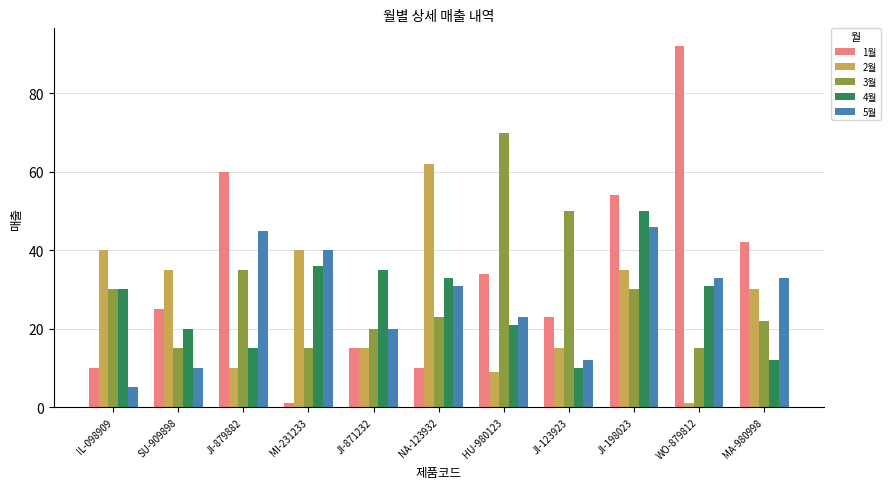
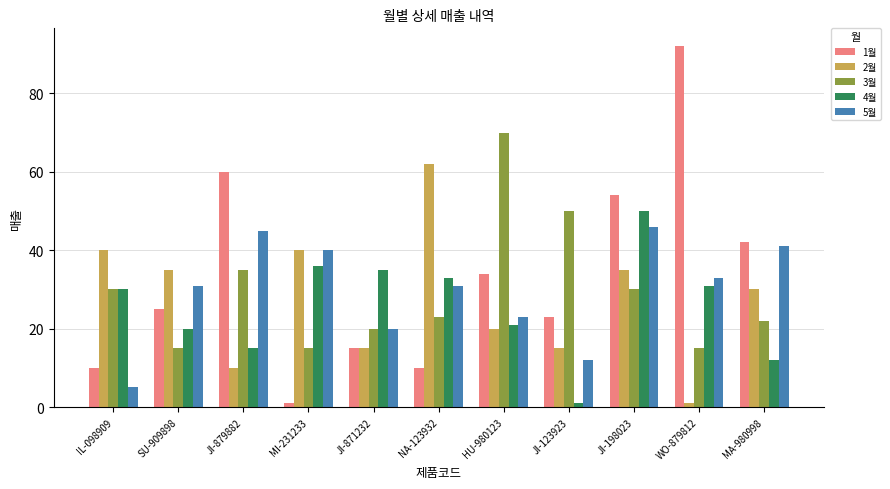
  {
    "1월": {
      "IL-098909": 10,
      "SU-909898": 25,
      "JI-879882": 60,
      "MI-231233": 1,
      "JI-871232": 15,
      "NA-123932": 10,
      "HU-980123": 34,
      "JI-123923": 23,
      "JI-198023": 54,
      "WO-879812": 92,
      "MA-980998": 42
    },
    "2월": {
      "IL-098909": 40,
      "SU-909898": 35,
      "JI-879882": 10,
      "MI-231233": 40,
      "JI-871232": 15,
      "NA-123932": 62,
-     "HU-980123": 9,
+     "HU-980123": 20,
      "JI-123923": 15,
      "JI-198023": 35,
      "WO-879812": 1,
      "MA-980998": 30
    },
    "3월": {
      "IL-098909": 30,
      "SU-909898": 15,
      "JI-879882": 35,
      "MI-231233": 15,
      "JI-871232": 20,
      "NA-123932": 23,
      "HU-980123": 70,
      "JI-123923": 50,
      "JI-198023": 30,
      "WO-879812": 15,
      "MA-980998": 22
    },
    "4월": {
      "IL-098909": 30,
      "SU-909898": 20,
      "JI-879882": 15,
      "MI-231233": 36,
      "JI-871232": 35,
      "NA-123932": 33,
      "HU-980123": 21,
-     "JI-123923": 10,
+     "JI-123923": 1,
      "JI-198023": 50,
      "WO-879812": 31,
      "MA-980998": 12
    },
    "5월": {
      "IL-098909": 5,
-     "SU-909898": 10,
+     "SU-909898": 31,
      "JI-879882": 45,
      "MI-231233": 40,
      "JI-871232": 20,
      "NA-123932": 31,
      "HU-980123": 23,
      "JI-123923": 12,
      "JI-198023": 46,
      "WO-879812": 33,
-     "MA-980998": 33
+     "MA-980998": 41
    }
  }
